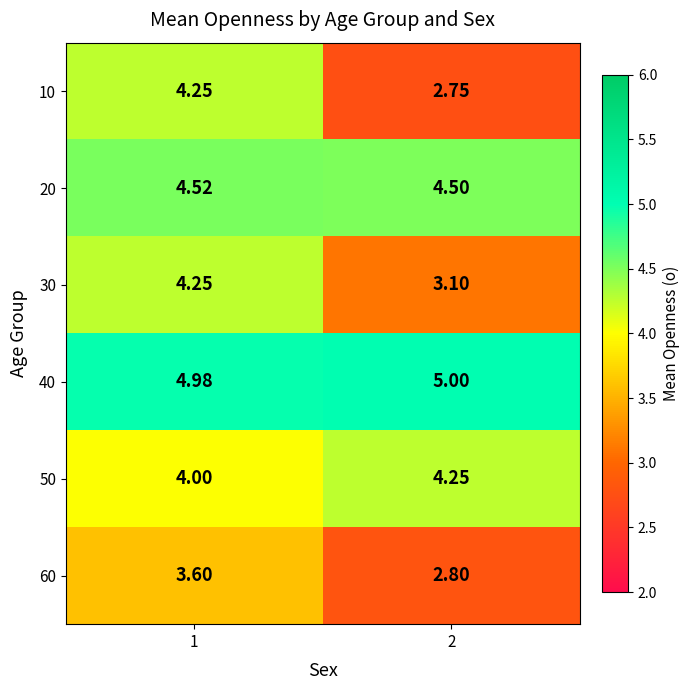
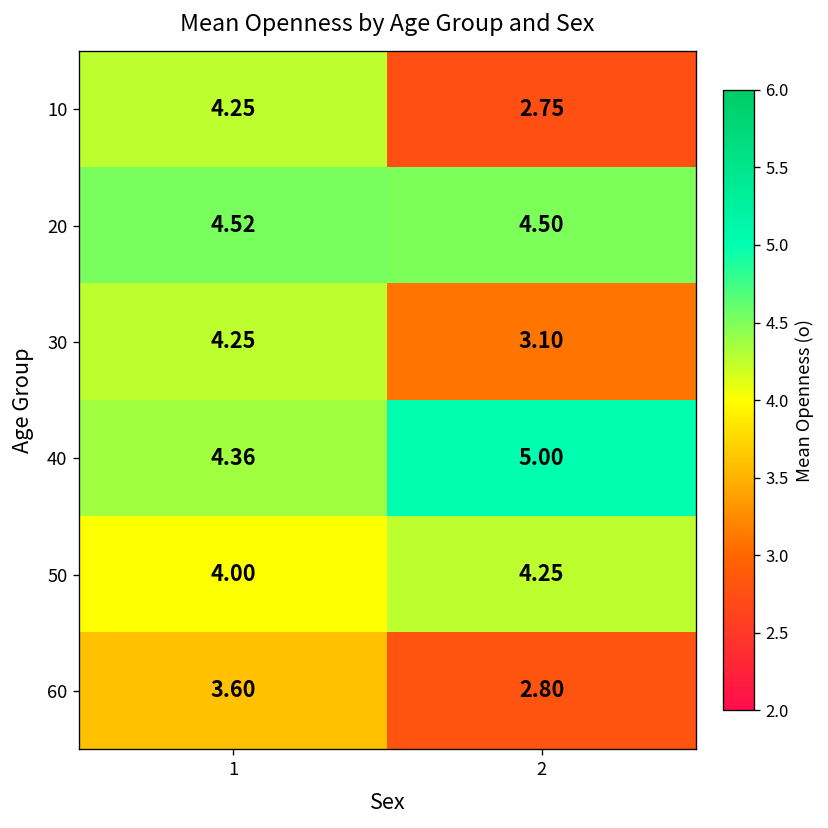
  {
    "10": {
      "1": 4.25,
      "2": 2.75
    },
    "20": {
      "1": 4.52,
      "2": 4.50
    },
    "30": {
      "1": 4.25,
      "2": 3.10
    },
    "40": {
-     "1": 4.98,
+     "1": 4.36,
      "2": 5.00
    },
    "50": {
      "1": 4.00,
      "2": 4.25
    },
    "60": {
      "1": 3.60,
      "2": 2.80
    }
  }
